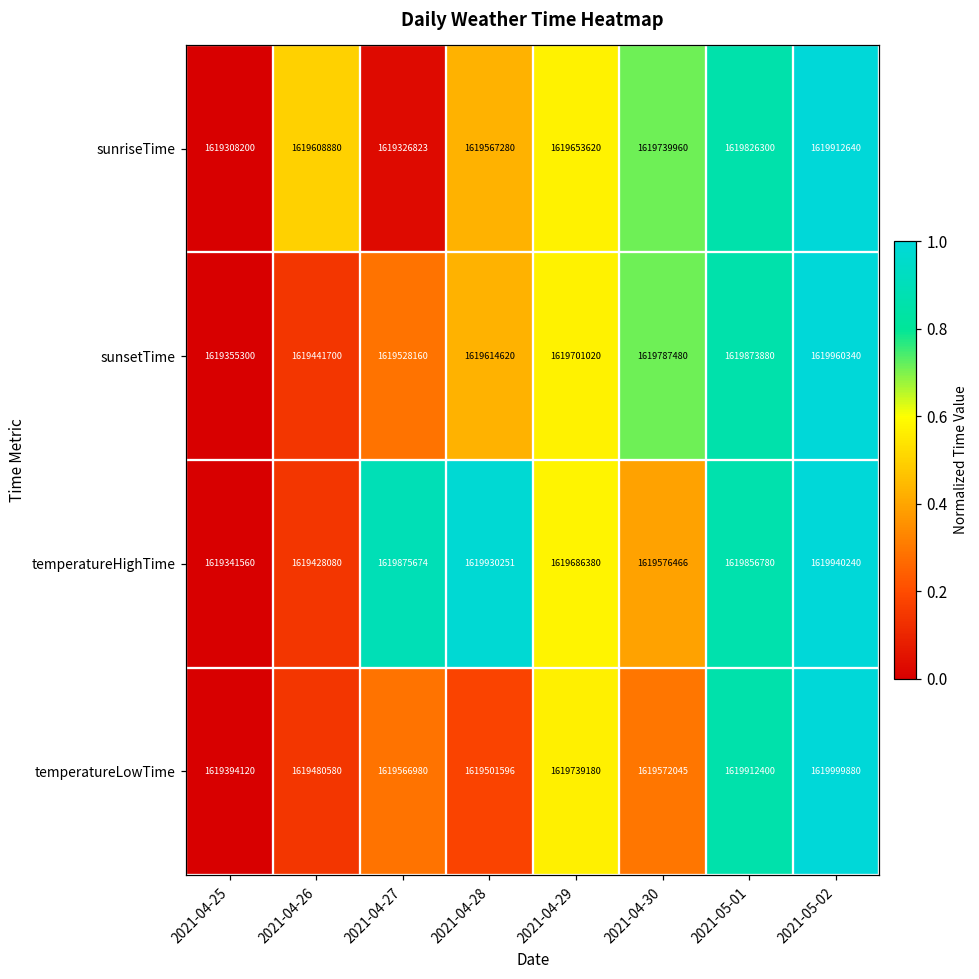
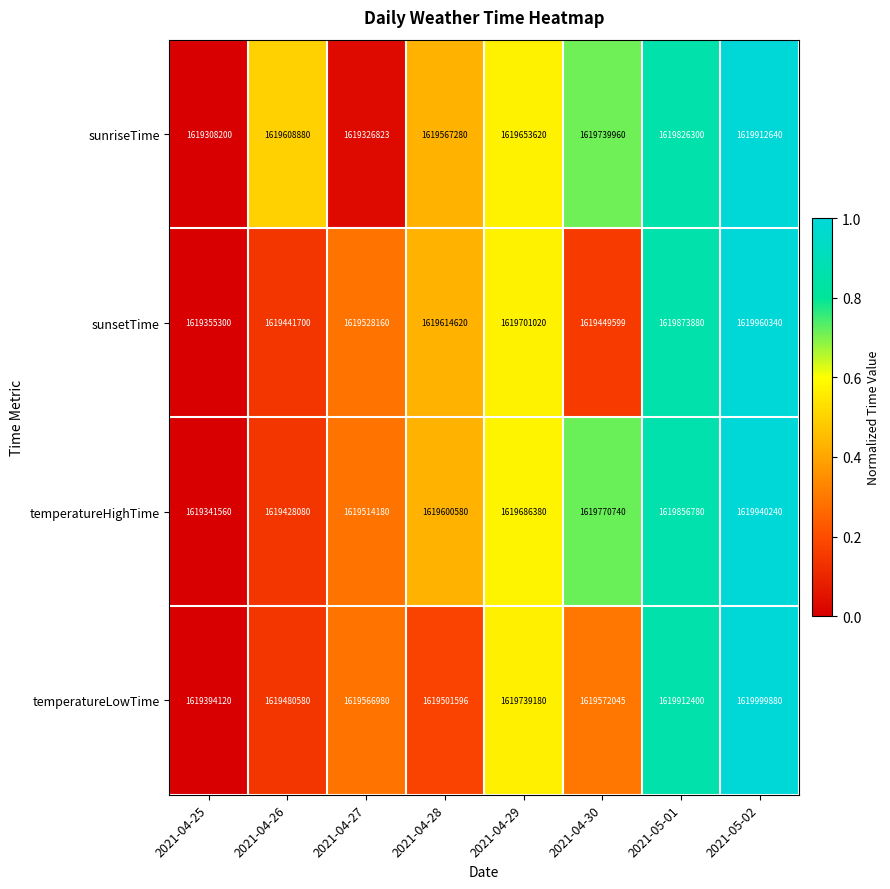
  {
    "sunriseTime": {
      "2021-04-25": 1619308200,
      "2021-04-26": 1619608880,
      "2021-04-27": 1619326823,
      "2021-04-28": 1619567280,
      "2021-04-29": 1619653620,
      "2021-04-30": 1619739960,
      "2021-05-01": 1619826300,
      "2021-05-02": 1619912640
    },
    "sunsetTime": {
      "2021-04-25": 1619355300,
      "2021-04-26": 1619441700,
      "2021-04-27": 1619528160,
      "2021-04-28": 1619614620,
      "2021-04-29": 1619701020,
-     "2021-04-30": 1619787480,
+     "2021-04-30": 1619449599,
      "2021-05-01": 1619873880,
      "2021-05-02": 1619960340
    },
    "temperatureHighTime": {
      "2021-04-25": 1619341560,
      "2021-04-26": 1619428080,
-     "2021-04-27": 1619875674,
-     "2021-04-28": 1619930251,
+     "2021-04-27": 1619514180,
+     "2021-04-28": 1619600580,
      "2021-04-29": 1619686380,
-     "2021-04-30": 1619576466,
+     "2021-04-30": 1619770740,
      "2021-05-01": 1619856780,
      "2021-05-02": 1619940240
    },
    "temperatureLowTime": {
      "2021-04-25": 1619394120,
      "2021-04-26": 1619480580,
      "2021-04-27": 1619566980,
      "2021-04-28": 1619501596,
      "2021-04-29": 1619739180,
      "2021-04-30": 1619572045,
      "2021-05-01": 1619912400,
      "2021-05-02": 1619999880
    }
  }
